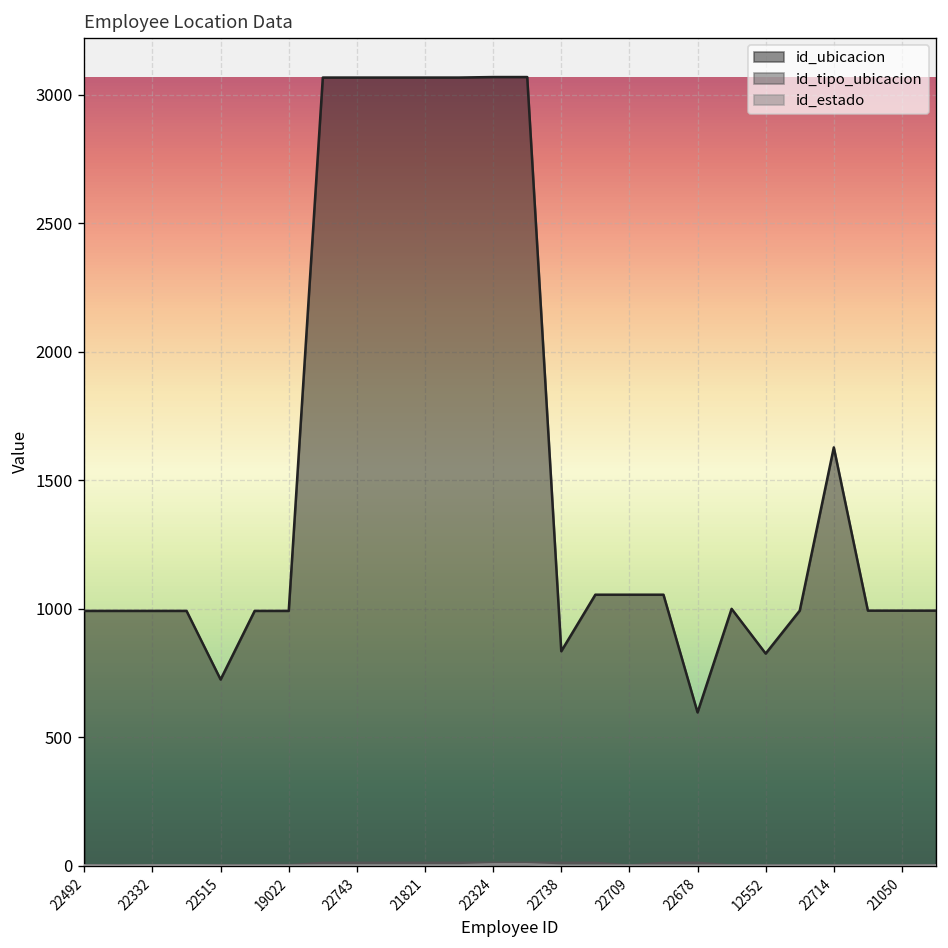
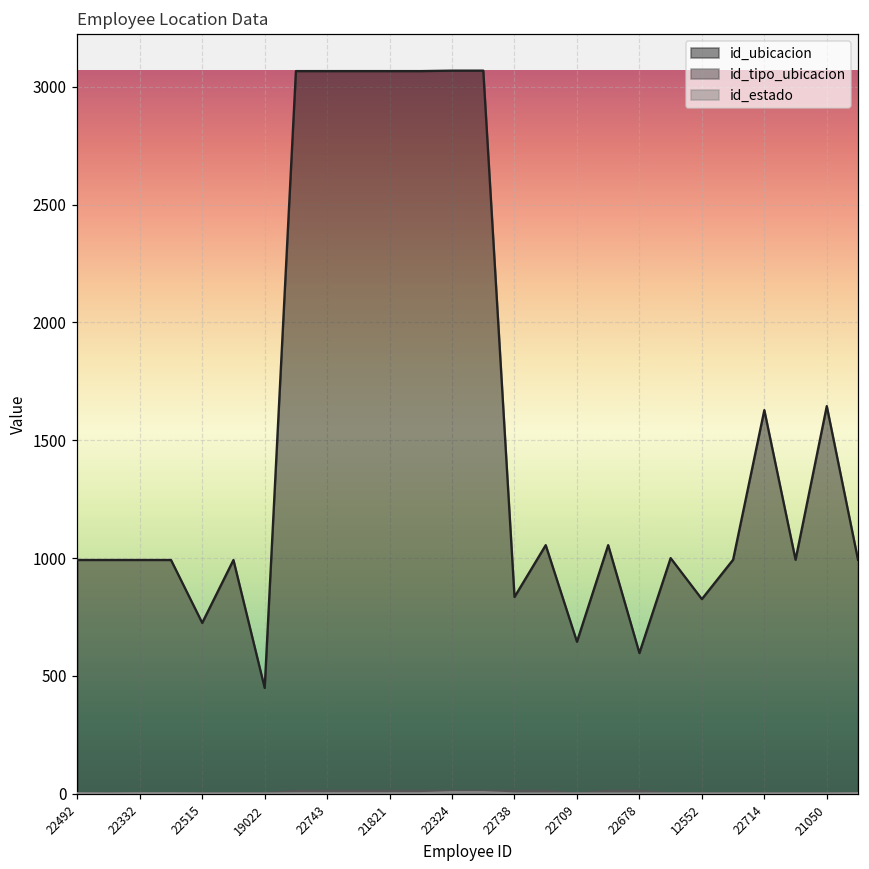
  {
    "id_ubicacion": {
      "22492": 990,
      "22332": 990,
      "22515": 730,
-     "19022": 990,
+     "19022": 450,
      "22743": 3070,
      "21821": 3070,
      "22324": 3070,
      "22738": 840,
-     "22709": 1060,
+     "22709": 650,
      "22678": 600,
      "12552": 830,
      "22714": 1630,
-     "21050": 990
+     "21050": 1650
    }
  }
